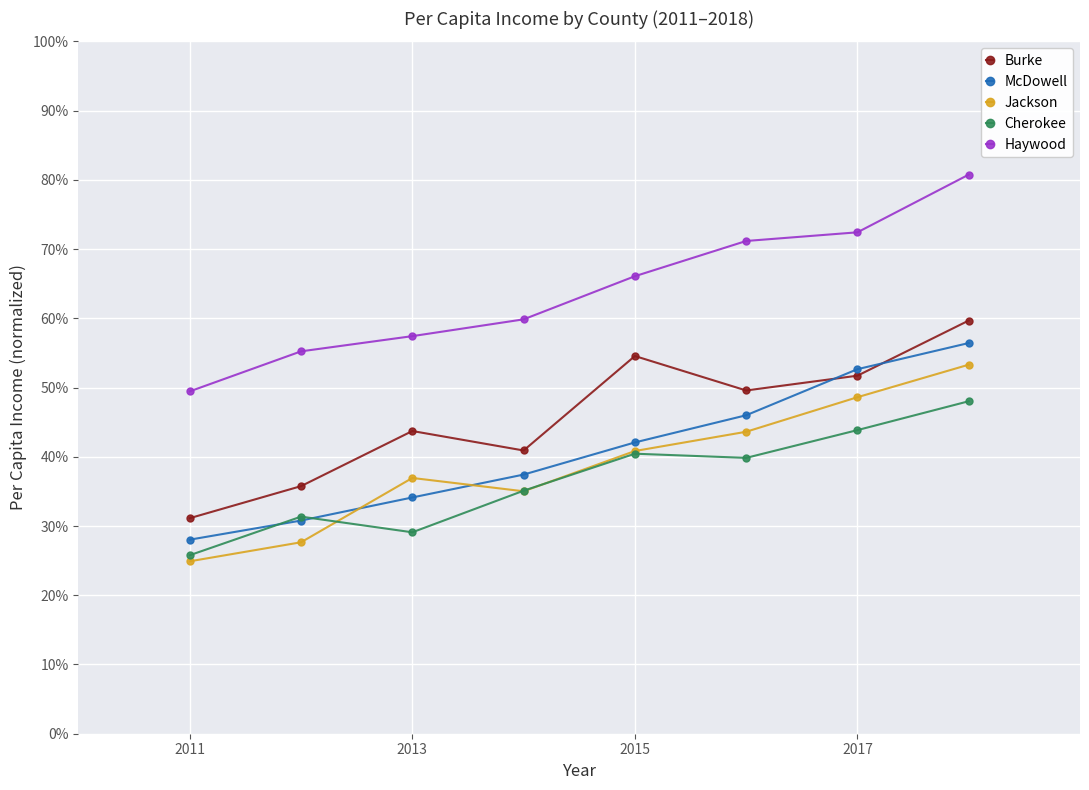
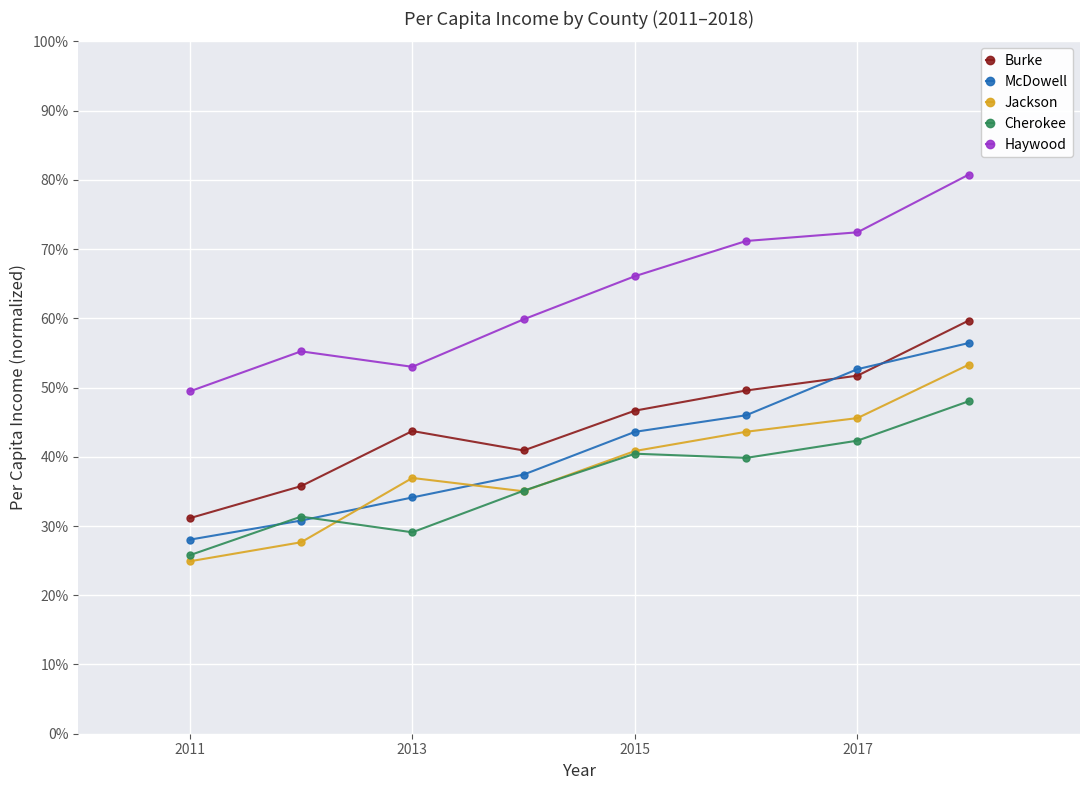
  {
    "Burke": {
      "2011": "31%",
      "2013": "44%",
-     "2015": "55%",
+     "2015": "47%",
      "2017": "52%"
    },
    "McDowell": {
      "2011": "28%",
      "2013": "34%",
-     "2015": "42%",
+     "2015": "44%",
      "2017": "53%"
    },
    "Jackson": {
      "2011": "25%",
      "2013": "37%",
      "2015": "41%",
-     "2017": "49%"
+     "2017": "46%"
    },
    "Cherokee": {
      "2011": "26%",
      "2013": "29%",
      "2015": "40%",
-     "2017": "44%"
+     "2017": "42%"
    },
    "Haywood": {
      "2011": "49%",
-     "2013": "57%",
+     "2013": "53%",
      "2015": "66%",
      "2017": "72%"
    }
  }
